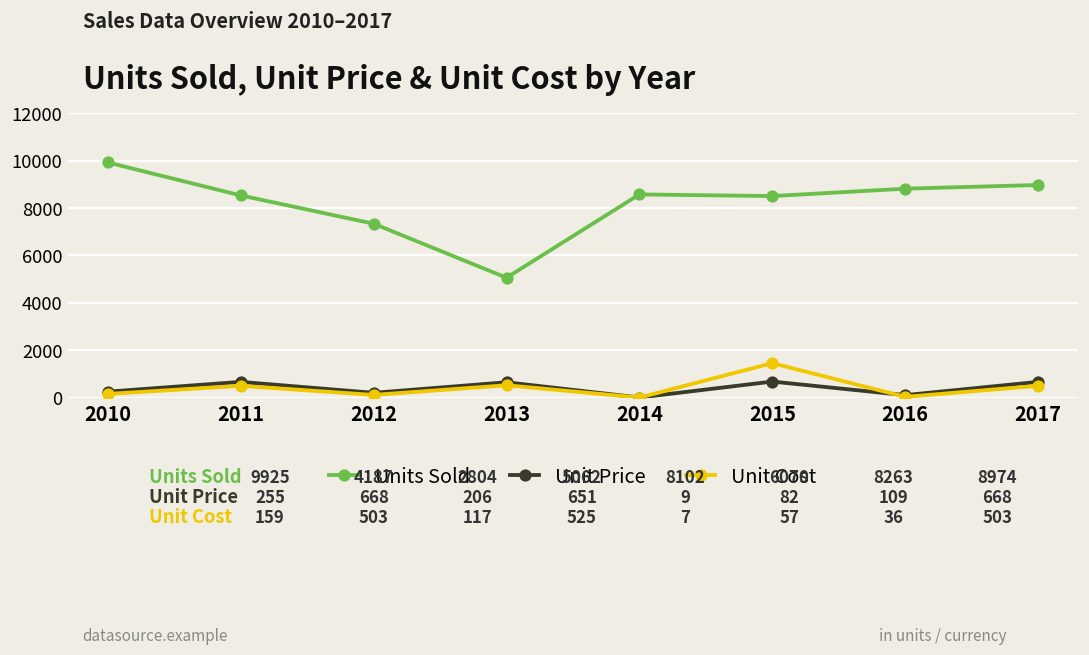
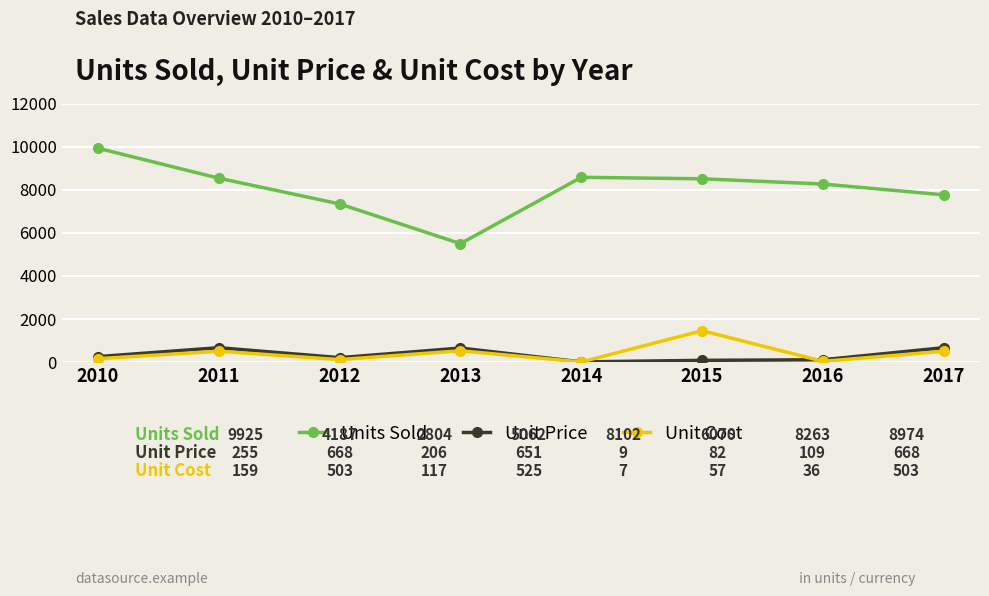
  {
    "Units Sold": {
      "2010": 9900,
      "2011": 8500,
      "2012": 7300,
-     "2013": 5100,
+     "2013": 5500,
      "2014": 8600,
      "2015": 8500,
-     "2016": 8800,
-     "2017": 9000
+     "2016": 8300,
+     "2017": 7800
    },
    "Unit Price": {
      "2011": 700,
      "2013": 700,
-     "2015": 700,
+     "2015": 100,
      "2017": 700
    },
    "Unit Cost": {
      "2011": 500,
      "2013": 500,
      "2015": 1500,
      "2017": 500
    }
  }
